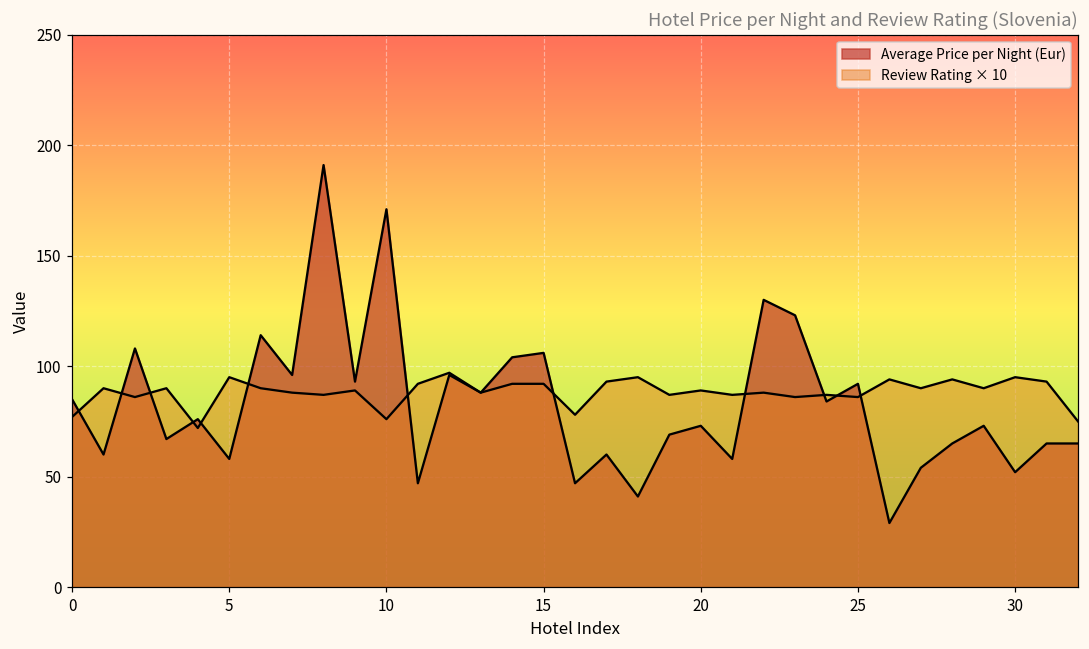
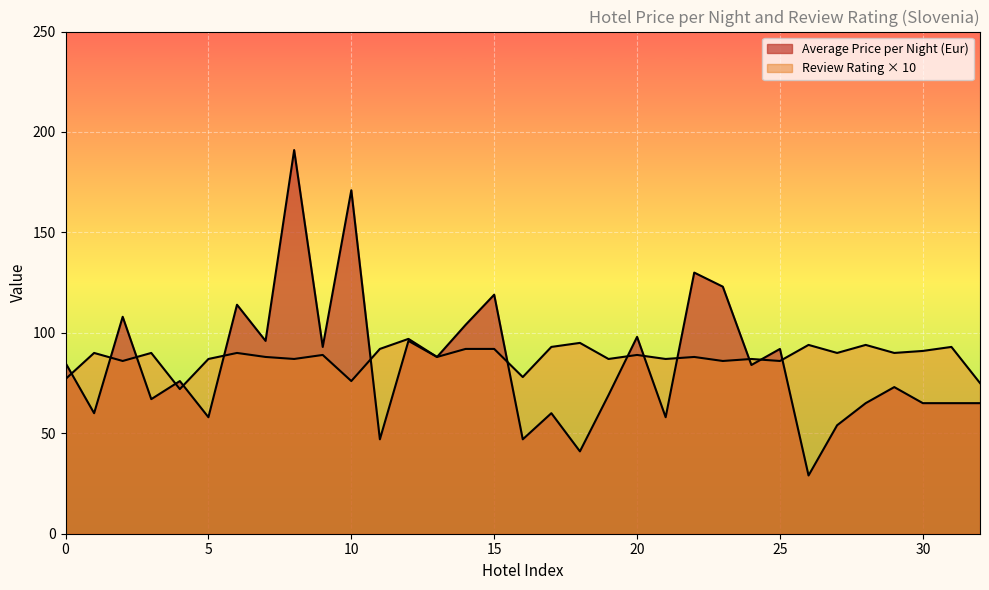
  {
    "Average Price per Night (Eur)": {
      "0": 85,
      "5": 58,
      "10": 171,
-     "15": 106,
-     "20": 73,
+     "15": 119,
+     "20": 98,
      "25": 92,
-     "30": 52
+     "30": 65
    },
    "Review Rating × 10": {
      "0": 77,
-     "5": 95,
+     "5": 87,
      "10": 76,
      "15": 92,
      "20": 89,
      "25": 86,
-     "30": 95
+     "30": 91
    }
  }
